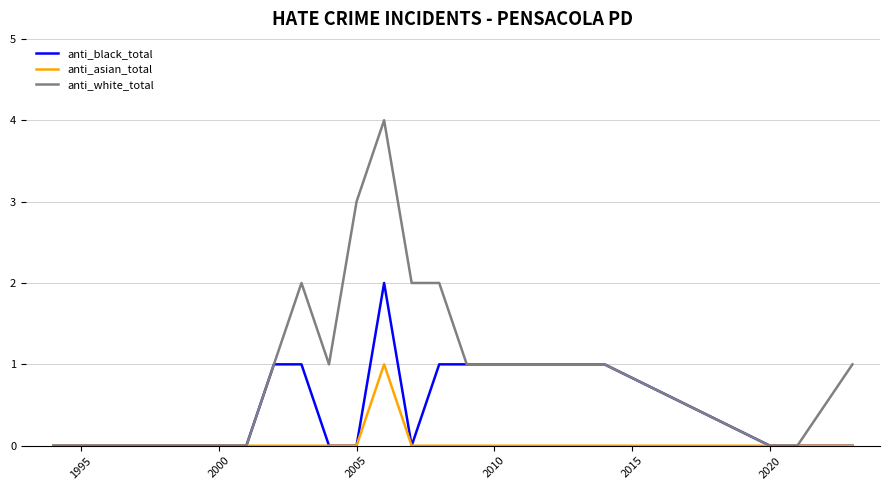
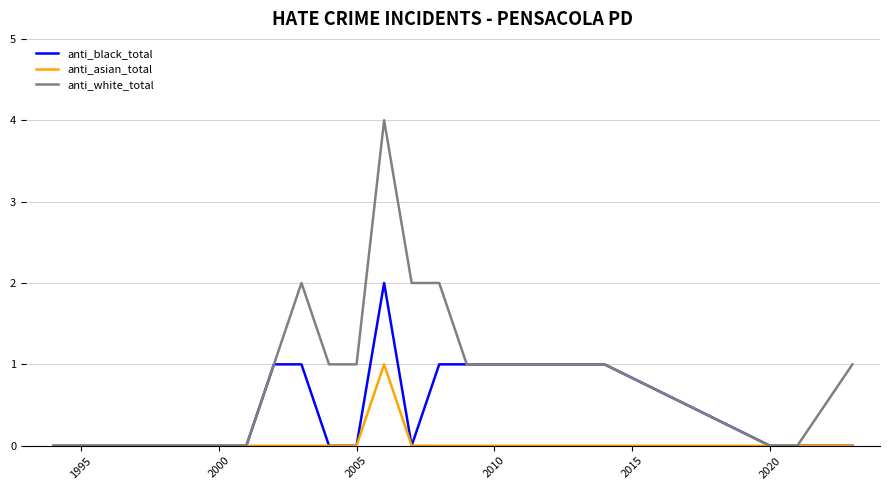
  {
    "anti_white_total": {
-     "2005": 3
+     "2005": 1
    }
  }
